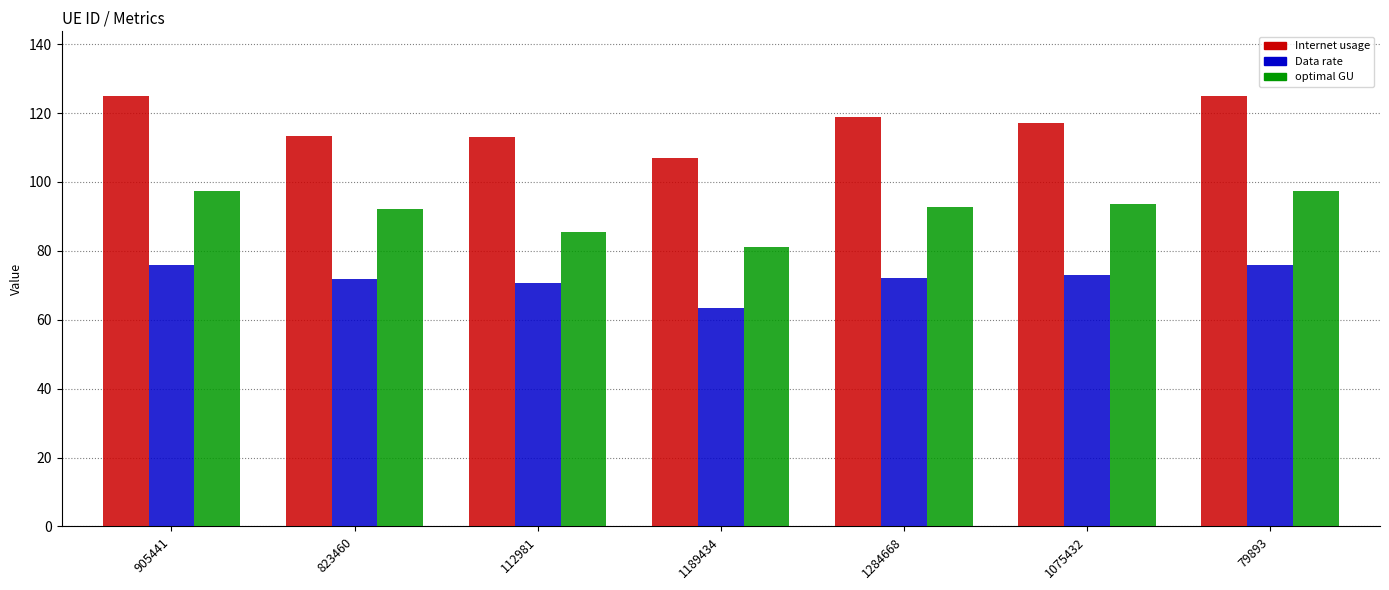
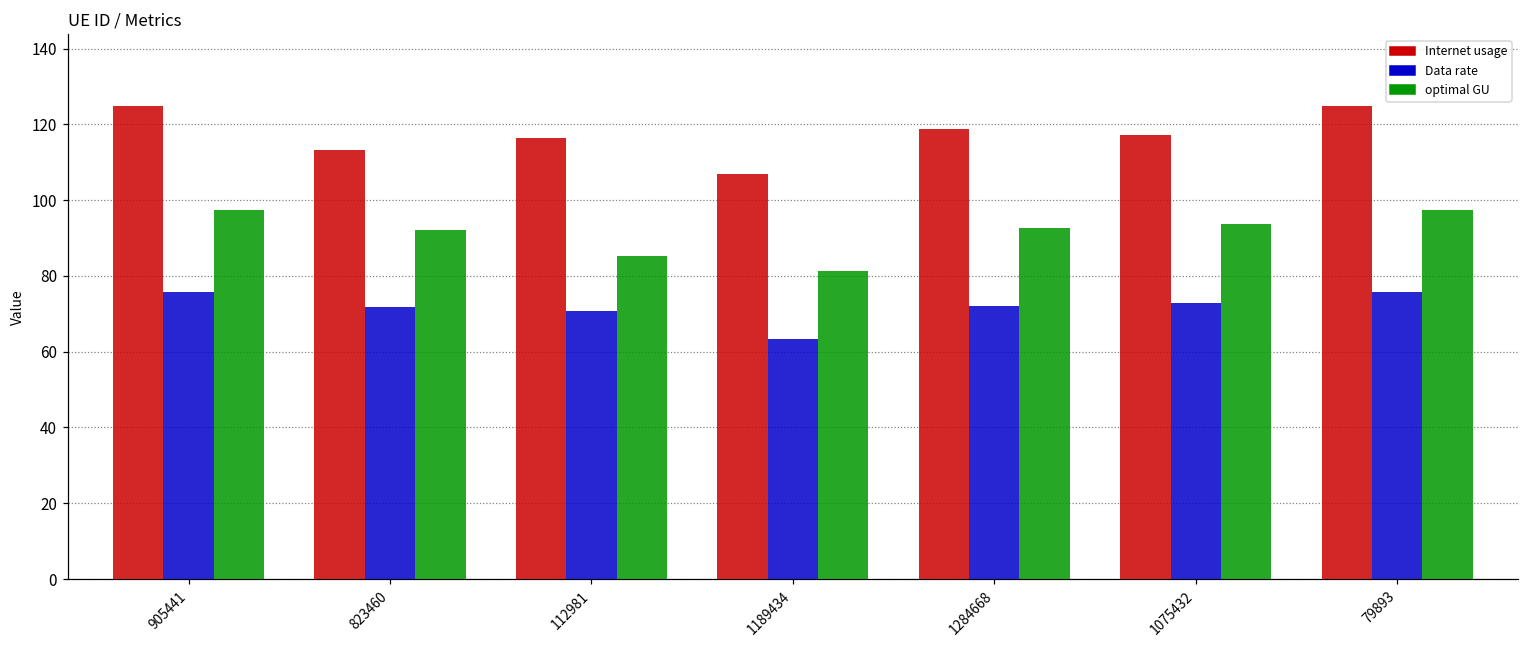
  {
    "Internet usage": {
      "905441": 125,
      "823460": 113,
-     "112981": 113,
+     "112981": 116,
      "1189434": 107,
      "1284668": 119,
      "1075432": 117,
      "79893": 125
    },
    "Data rate": {
      "905441": 76,
      "823460": 72,
      "112981": 71,
      "1189434": 63,
      "1284668": 72,
      "1075432": 73,
      "79893": 76
    },
    "optimal GU": {
      "905441": 97,
      "823460": 92,
      "112981": 85,
      "1189434": 81,
      "1284668": 93,
      "1075432": 94,
      "79893": 97
    }
  }
